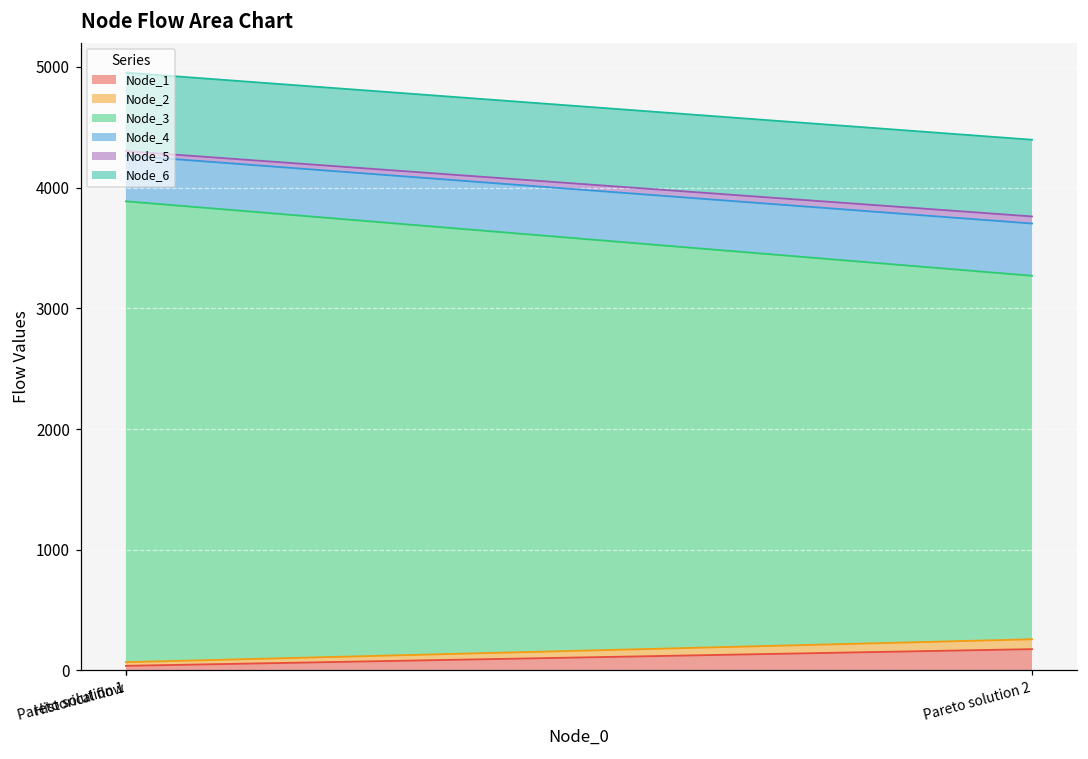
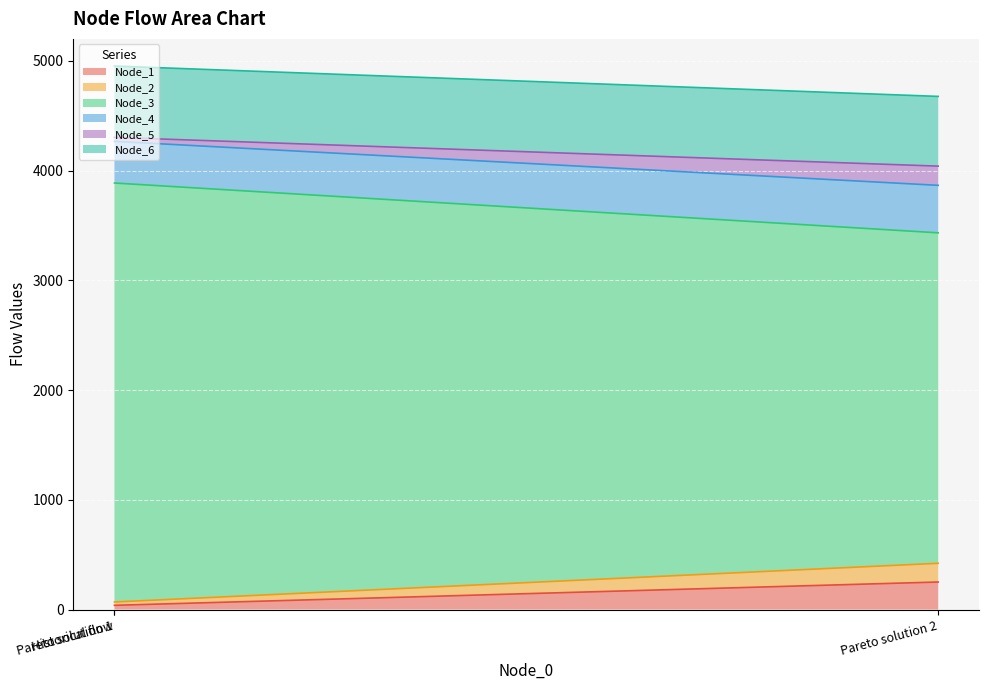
  {
    "Node_1": {
      "Historical flow": 40,
      "Pareto solution 1": 40,
-     "Pareto solution 2": 180
+     "Pareto solution 2": 250
    },
    "Node_2": {
      "Historical flow": 30,
      "Pareto solution 1": 30,
-     "Pareto solution 2": 80
+     "Pareto solution 2": 170
    },
    "Node_5": {
-     "Pareto solution 2": 60
+     "Pareto solution 2": 180
    }
  }
